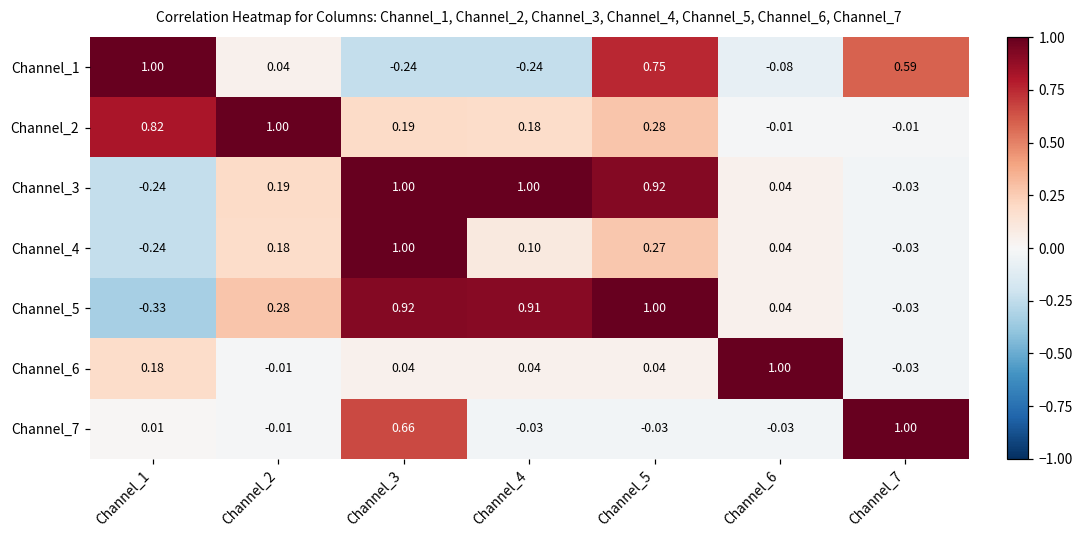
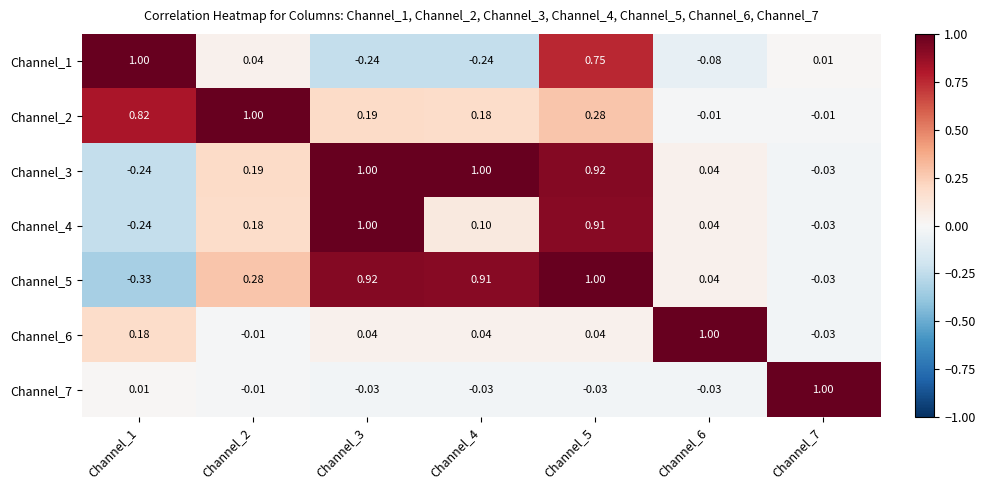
  {
    "Channel_1": {
      "Channel_1": 1.00,
      "Channel_2": 0.04,
      "Channel_3": -0.24,
      "Channel_4": -0.24,
      "Channel_5": 0.75,
      "Channel_6": -0.08,
-     "Channel_7": 0.59
+     "Channel_7": 0.01
    },
    "Channel_2": {
      "Channel_1": 0.82,
      "Channel_2": 1.00,
      "Channel_3": 0.19,
      "Channel_4": 0.18,
      "Channel_5": 0.28,
      "Channel_6": -0.01,
      "Channel_7": -0.01
    },
    "Channel_3": {
      "Channel_1": -0.24,
      "Channel_2": 0.19,
      "Channel_3": 1.00,
      "Channel_4": 1.00,
      "Channel_5": 0.92,
      "Channel_6": 0.04,
      "Channel_7": -0.03
    },
    "Channel_4": {
      "Channel_1": -0.24,
      "Channel_2": 0.18,
      "Channel_3": 1.00,
      "Channel_4": 0.10,
-     "Channel_5": 0.27,
+     "Channel_5": 0.91,
      "Channel_6": 0.04,
      "Channel_7": -0.03
    },
    "Channel_5": {
      "Channel_1": -0.33,
      "Channel_2": 0.28,
      "Channel_3": 0.92,
      "Channel_4": 0.91,
      "Channel_5": 1.00,
      "Channel_6": 0.04,
      "Channel_7": -0.03
    },
    "Channel_6": {
      "Channel_1": 0.18,
      "Channel_2": -0.01,
      "Channel_3": 0.04,
      "Channel_4": 0.04,
      "Channel_5": 0.04,
      "Channel_6": 1.00,
      "Channel_7": -0.03
    },
    "Channel_7": {
      "Channel_1": 0.01,
      "Channel_2": -0.01,
-     "Channel_3": 0.66,
+     "Channel_3": -0.03,
      "Channel_4": -0.03,
      "Channel_5": -0.03,
      "Channel_6": -0.03,
      "Channel_7": 1.00
    }
  }
